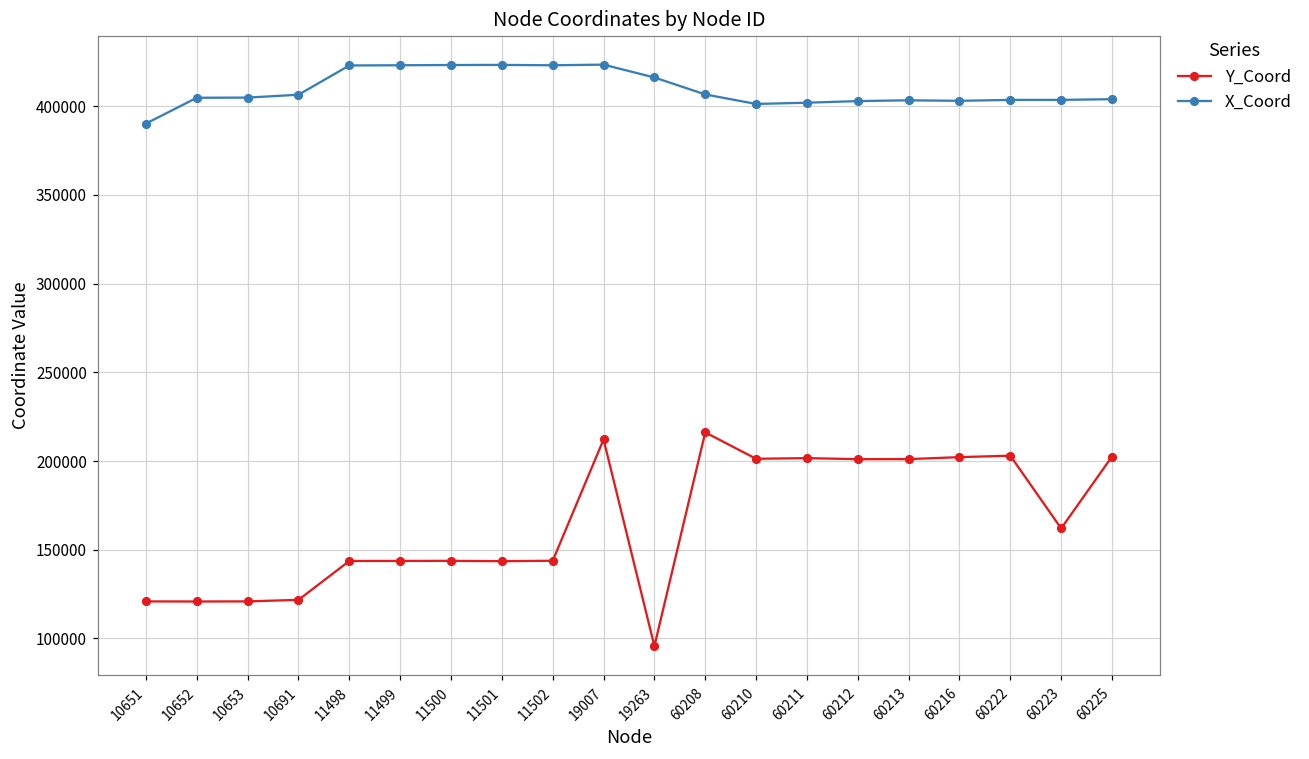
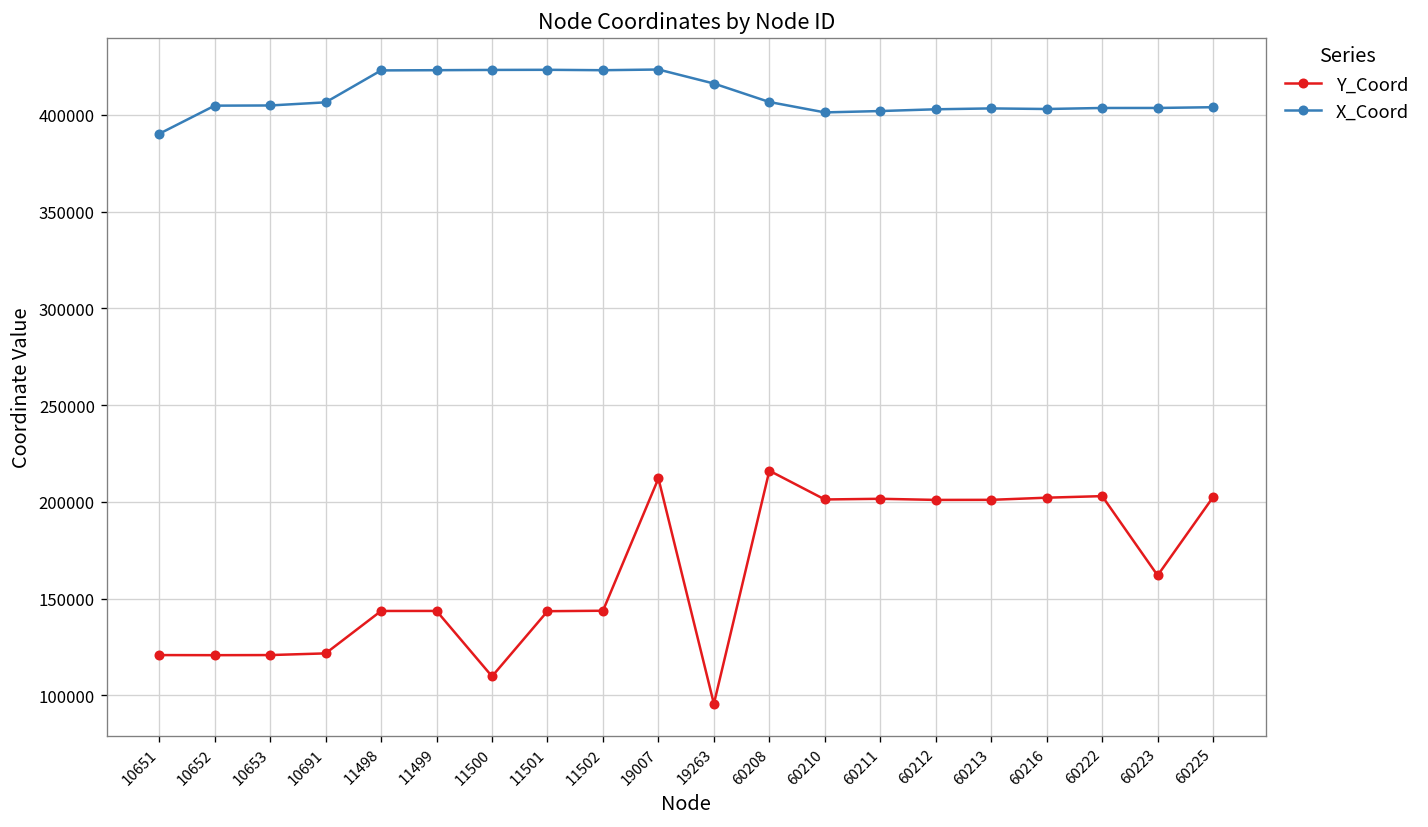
  {
    "Y_Coord": {
      "10651": 121000,
      "10652": 121000,
      "10653": 121000,
      "10691": 122000,
      "11498": 144000,
      "11499": 144000,
-     "11500": 144000,
+     "11500": 110000,
      "11501": 144000,
      "11502": 144000,
      "19007": 212000,
      "19263": 96000,
      "60208": 216000,
      "60210": 201000,
      "60211": 202000,
      "60212": 201000,
      "60213": 201000,
      "60216": 202000,
      "60222": 203000,
      "60223": 162000,
      "60225": 202000
    },
    "X_Coord": {
      "10651": 390000,
      "10652": 405000,
      "10653": 405000,
      "10691": 406000,
      "11498": 423000,
      "11499": 423000,
      "11500": 423000,
      "11501": 423000,
      "11502": 423000,
      "19007": 423000,
      "19263": 416000,
      "60208": 407000,
      "60210": 401000,
      "60211": 402000,
      "60212": 403000,
      "60213": 403000,
      "60216": 403000,
      "60222": 404000,
      "60223": 404000,
      "60225": 404000
    }
  }
